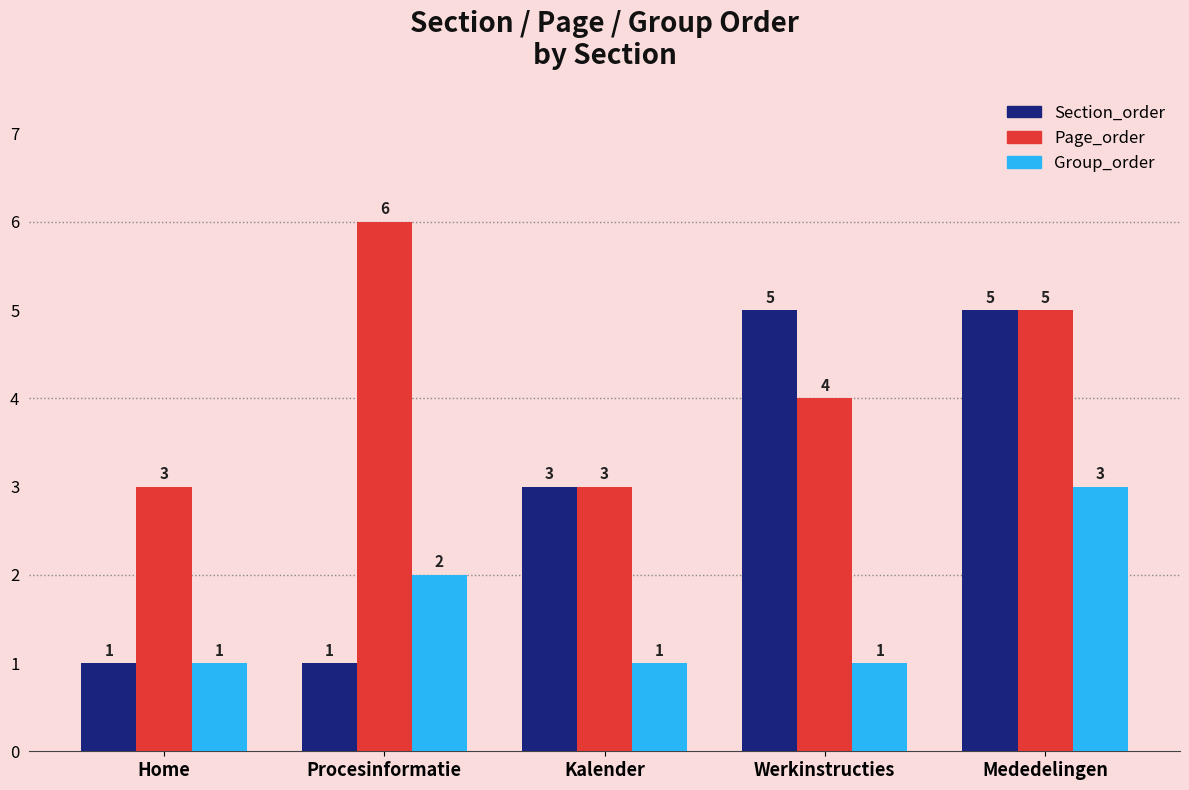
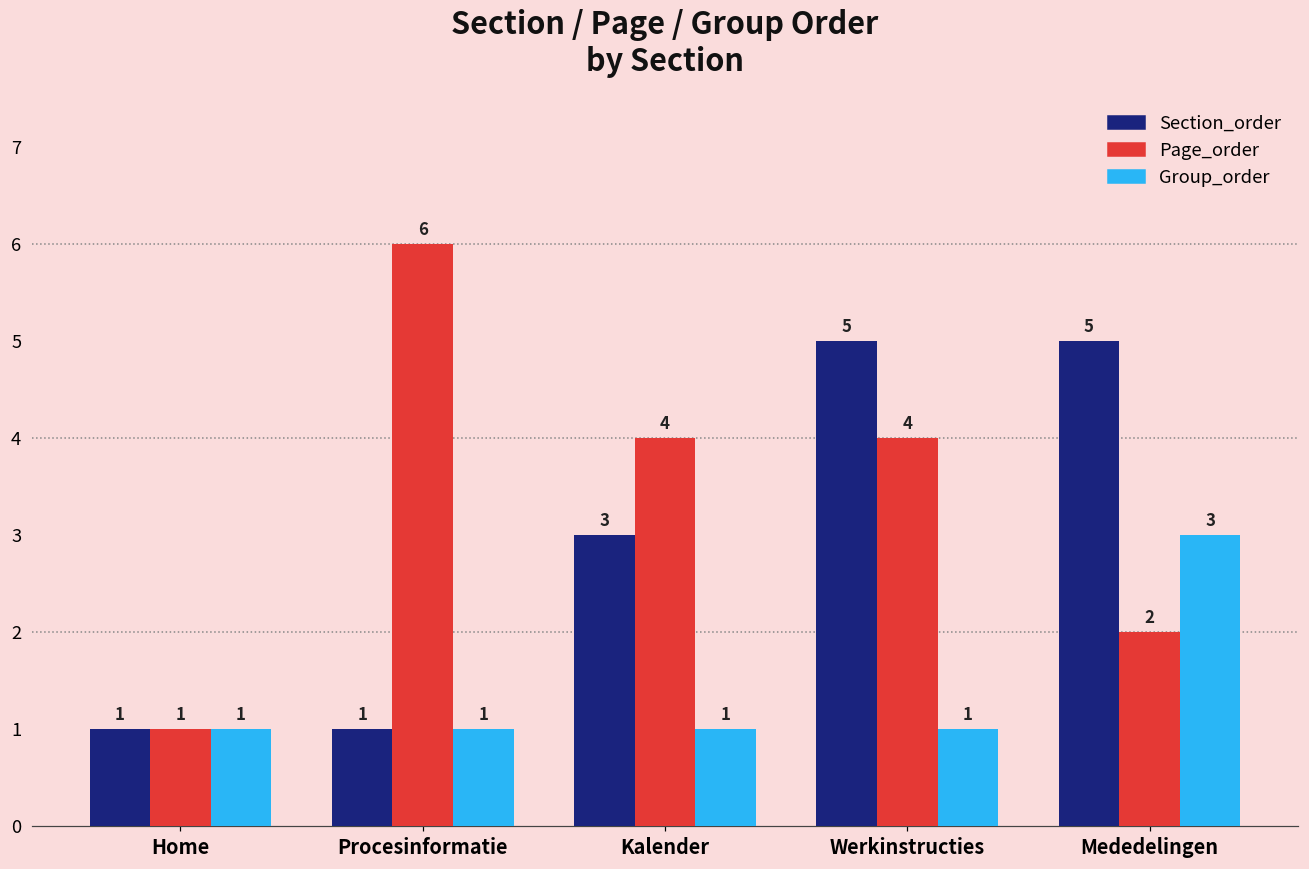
  {
    "Section_order": {
      "Home": 1,
      "Procesinformatie": 1,
      "Kalender": 3,
      "Werkinstructies": 5,
      "Mededelingen": 5
    },
    "Page_order": {
-     "Home": 3,
+     "Home": 1,
      "Procesinformatie": 6,
-     "Kalender": 3,
+     "Kalender": 4,
      "Werkinstructies": 4,
-     "Mededelingen": 5
+     "Mededelingen": 2
    },
    "Group_order": {
      "Home": 1,
-     "Procesinformatie": 2,
+     "Procesinformatie": 1,
      "Kalender": 1,
      "Werkinstructies": 1,
      "Mededelingen": 3
    }
  }
